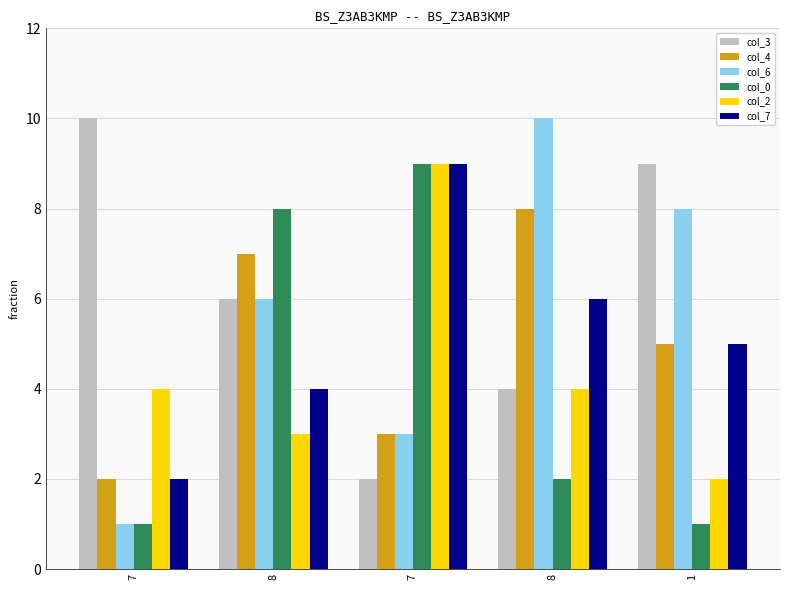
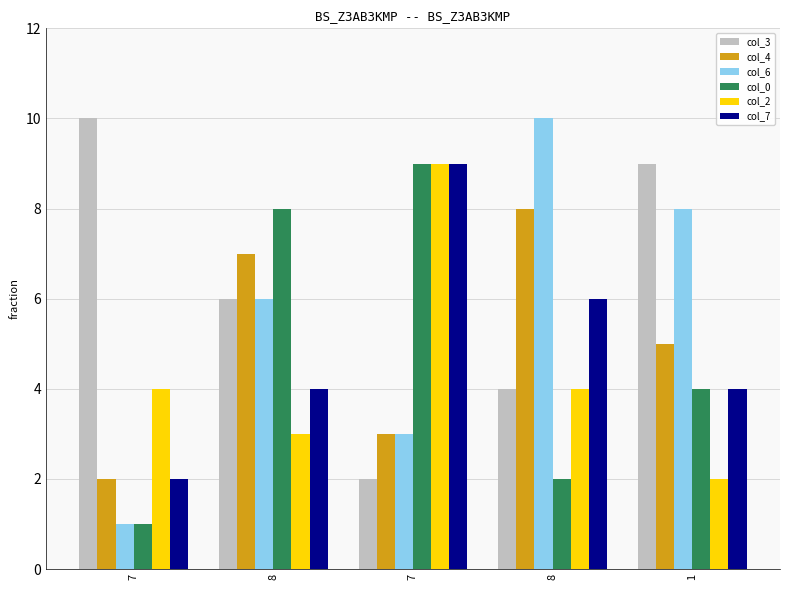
  {
    "col_3": {
      "1": 9
    },
    "col_4": {
      "1": 5
    },
    "col_6": {
      "1": 8
    },
    "col_0": {
-     "1": 1
+     "1": 4
    },
    "col_2": {
      "1": 2
    },
    "col_7": {
-     "1": 5
+     "1": 4
    }
  }
